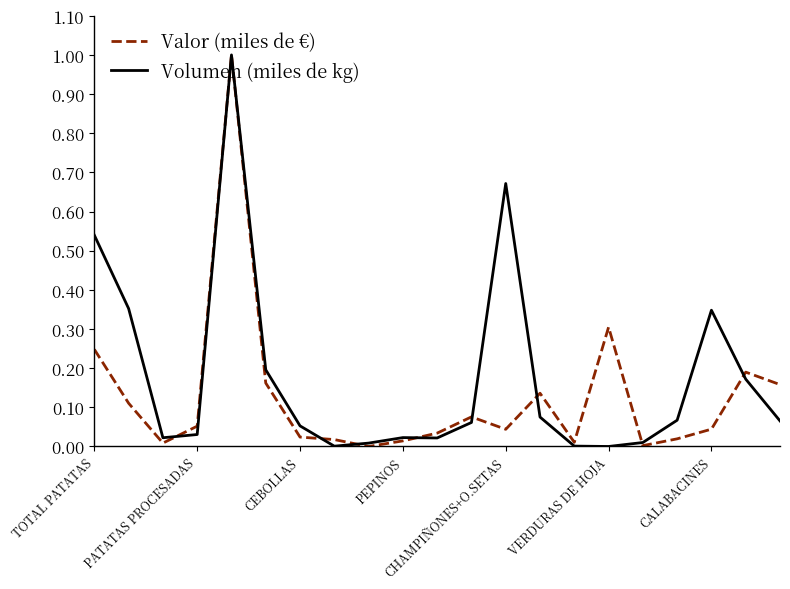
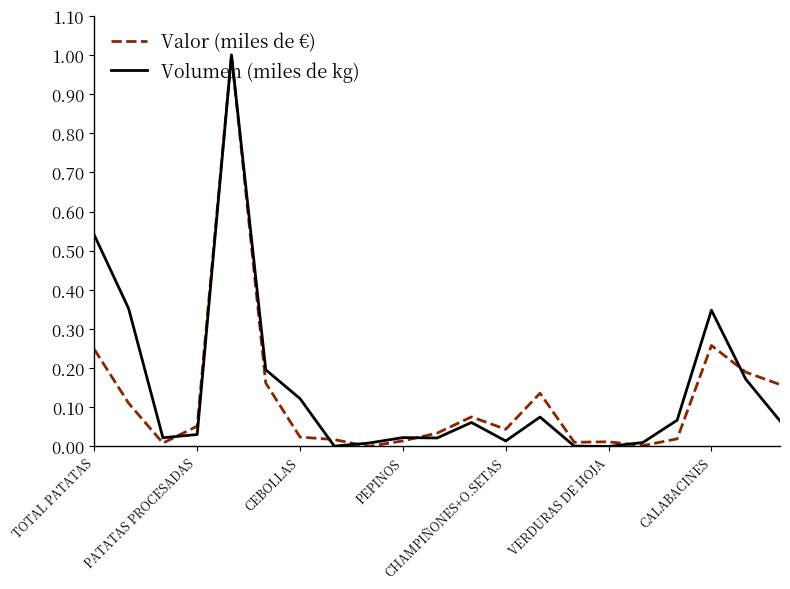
  {
    "Valor (miles de €)": {
      "TOTAL PATATAS": 0.25,
      "PATATAS PROCESADAS": 0.05,
      "CEBOLLAS": 0.02,
      "PEPINOS": 0.01,
      "CHAMPIÑONES+O.SETAS": 0.04,
-     "VERDURAS DE HOJA": 0.30,
-     "CALABACINES": 0.04
+     "VERDURAS DE HOJA": 0.01,
+     "CALABACINES": 0.26
    },
    "Volumen (miles de kg)": {
      "TOTAL PATATAS": 0.54,
      "PATATAS PROCESADAS": 0.03,
-     "CEBOLLAS": 0.05,
+     "CEBOLLAS": 0.12,
      "PEPINOS": 0.02,
-     "CHAMPIÑONES+O.SETAS": 0.67,
+     "CHAMPIÑONES+O.SETAS": 0.01,
      "VERDURAS DE HOJA": 0.00,
      "CALABACINES": 0.35
    }
  }
